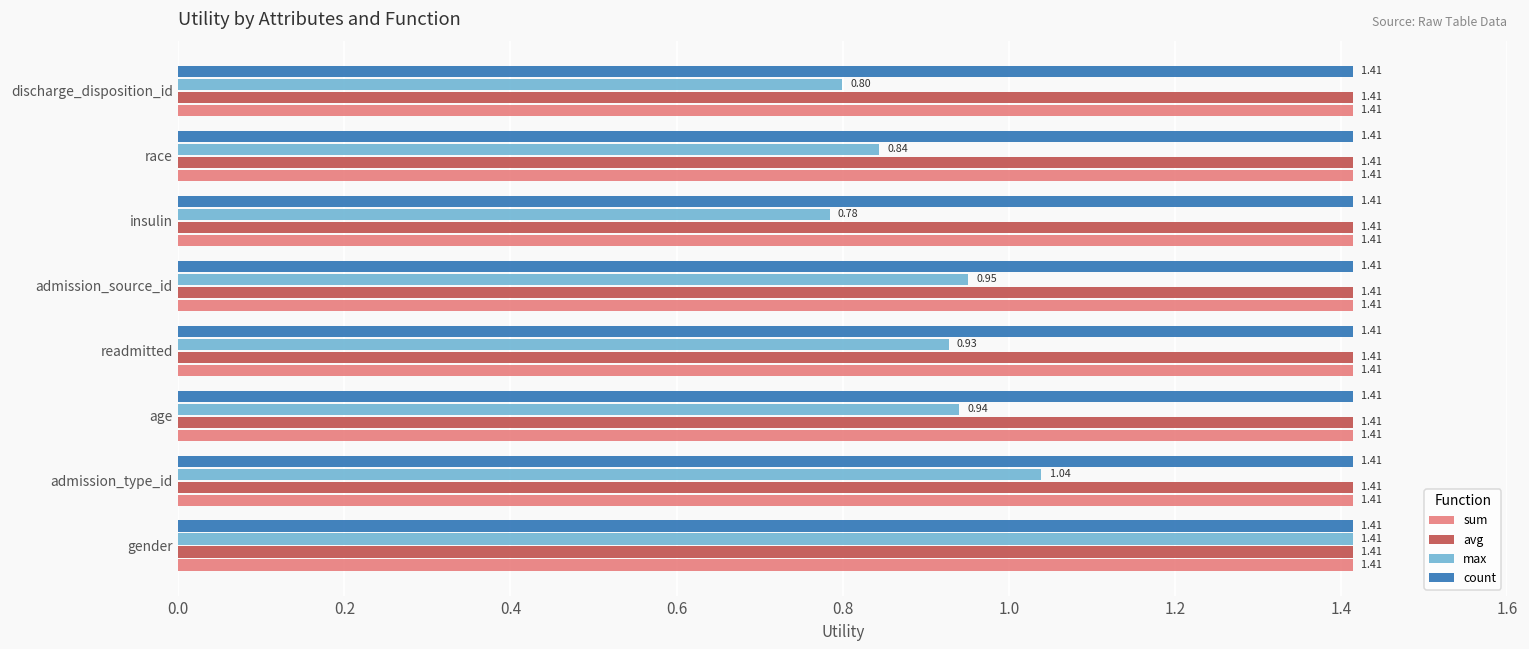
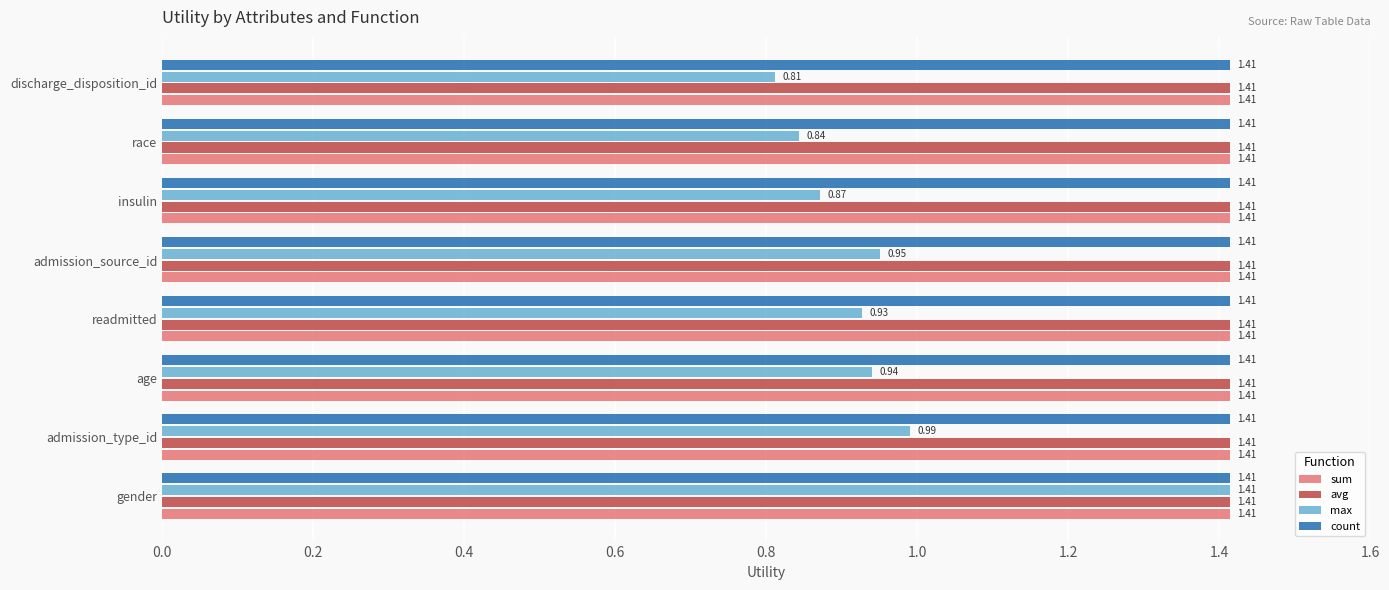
  {
    "sum": {
      "discharge_disposition_id": 1.41,
      "race": 1.41,
      "insulin": 1.41,
      "admission_source_id": 1.41,
      "readmitted": 1.41,
      "age": 1.41,
      "admission_type_id": 1.41,
      "gender": 1.41
    },
    "avg": {
      "discharge_disposition_id": 1.41,
      "race": 1.41,
      "insulin": 1.41,
      "admission_source_id": 1.41,
      "readmitted": 1.41,
      "age": 1.41,
      "admission_type_id": 1.41,
      "gender": 1.41
    },
    "max": {
-     "discharge_disposition_id": 0.80,
+     "discharge_disposition_id": 0.81,
      "race": 0.84,
-     "insulin": 0.78,
+     "insulin": 0.87,
      "admission_source_id": 0.95,
      "readmitted": 0.93,
      "age": 0.94,
-     "admission_type_id": 1.04,
+     "admission_type_id": 0.99,
      "gender": 1.41
    },
    "count": {
      "discharge_disposition_id": 1.41,
      "race": 1.41,
      "insulin": 1.41,
      "admission_source_id": 1.41,
      "readmitted": 1.41,
      "age": 1.41,
      "admission_type_id": 1.41,
      "gender": 1.41
    }
  }
